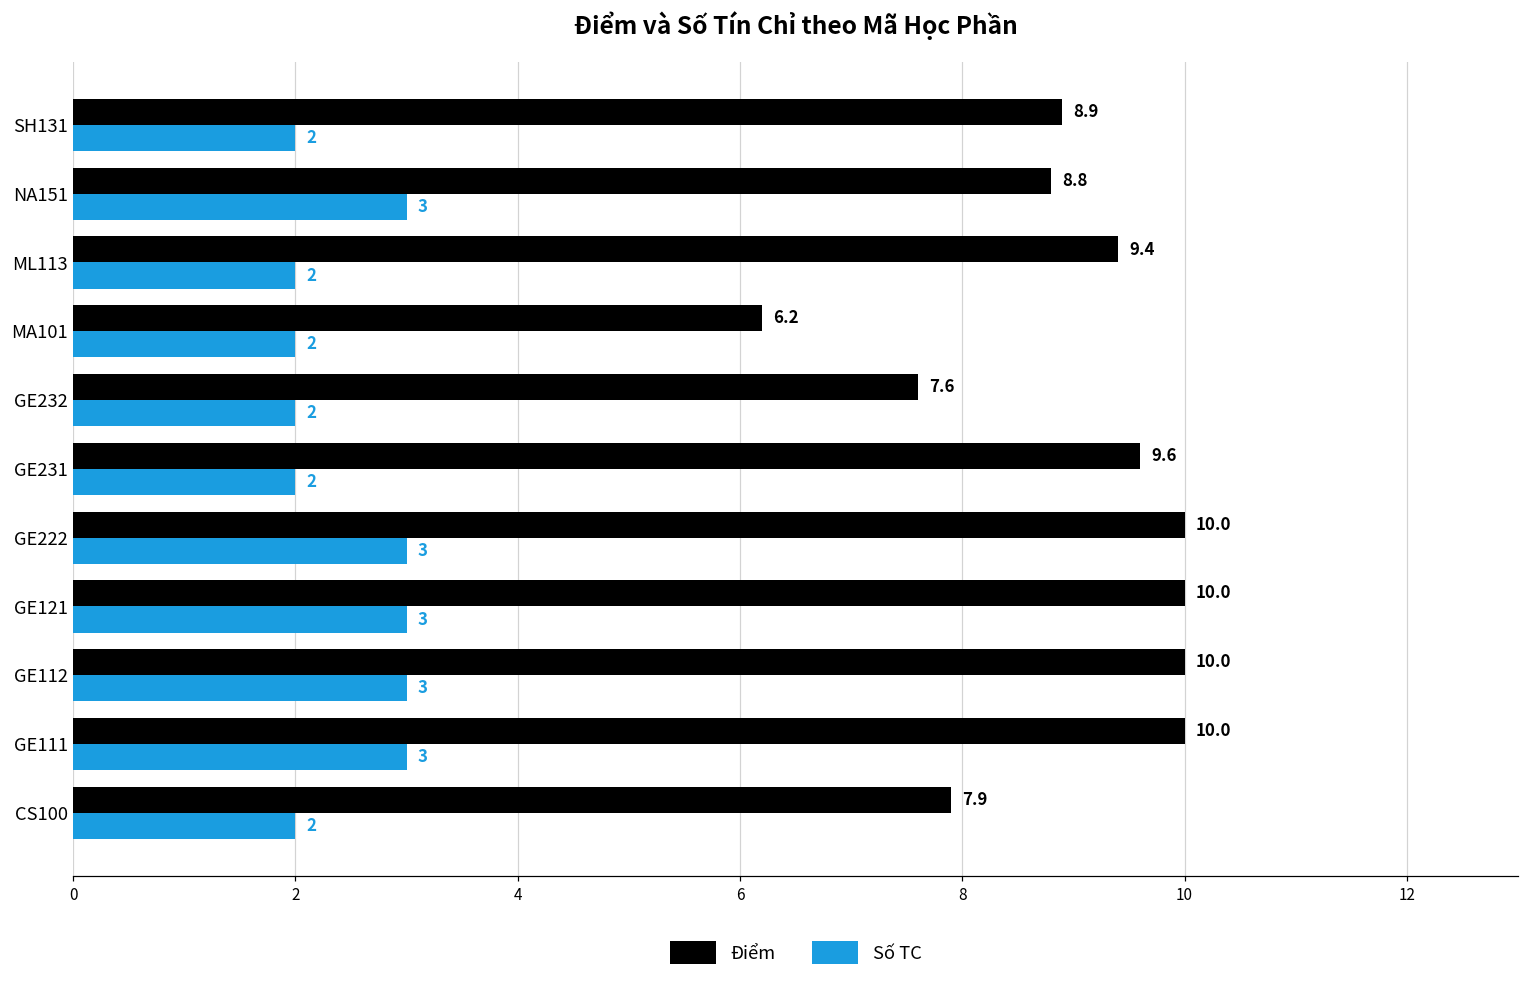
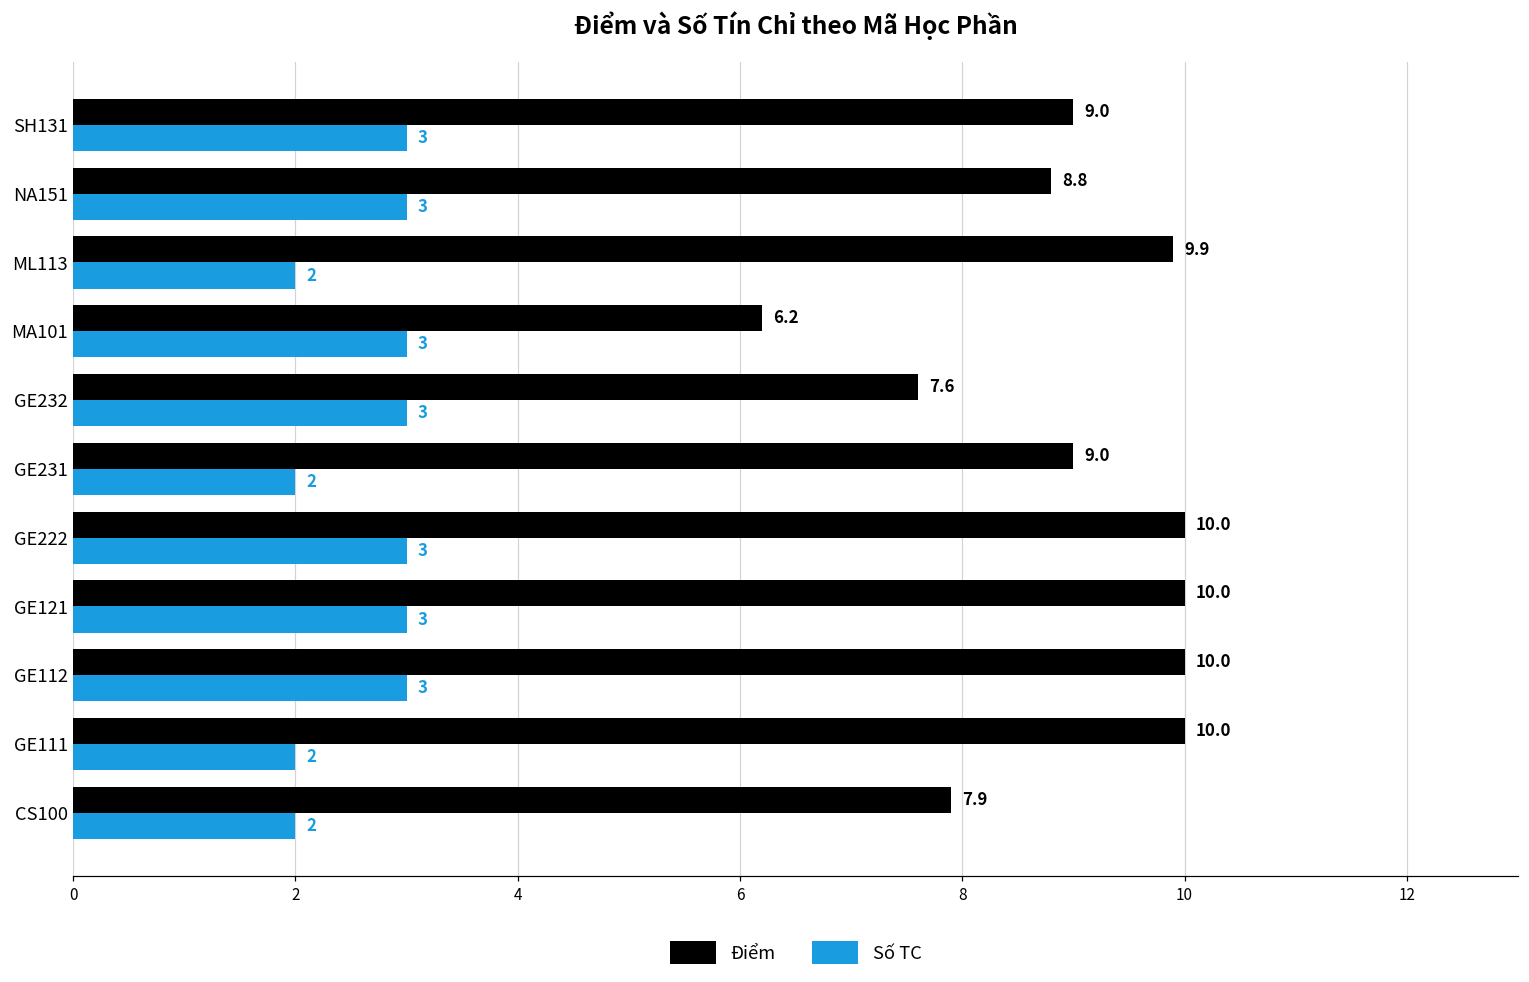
  {
    "Điểm": {
-     "SH131": 8.9,
+     "SH131": 9.0,
      "NA151": 8.8,
-     "ML113": 9.4,
+     "ML113": 9.9,
      "MA101": 6.2,
      "GE232": 7.6,
-     "GE231": 9.6,
+     "GE231": 9.0,
      "GE222": 10.0,
      "GE121": 10.0,
      "GE112": 10.0,
      "GE111": 10.0,
      "CS100": 7.9
    },
    "Số TC": {
-     "SH131": 2,
+     "SH131": 3,
      "NA151": 3,
      "ML113": 2,
-     "MA101": 2,
-     "GE232": 2,
+     "MA101": 3,
+     "GE232": 3,
      "GE231": 2,
      "GE222": 3,
      "GE121": 3,
      "GE112": 3,
-     "GE111": 3,
+     "GE111": 2,
      "CS100": 2
    }
  }
